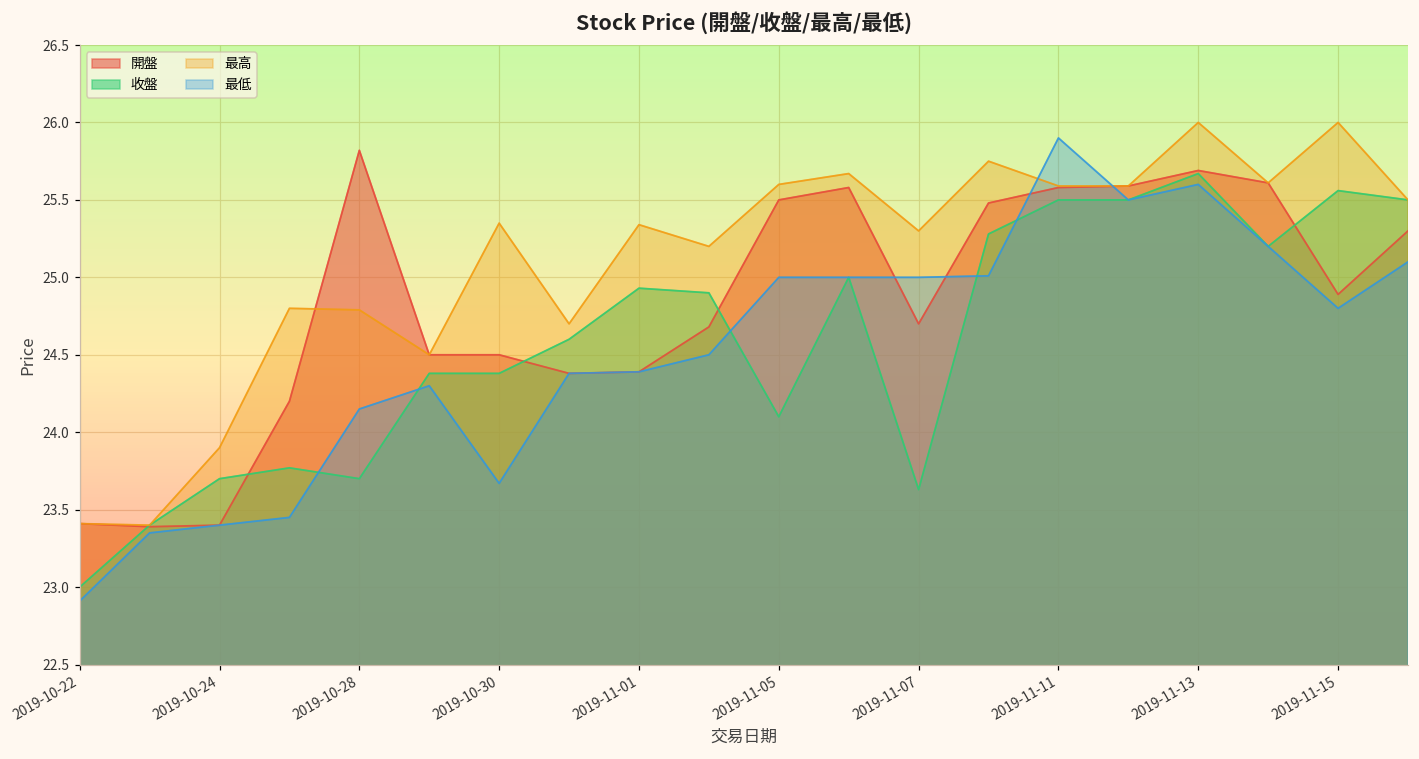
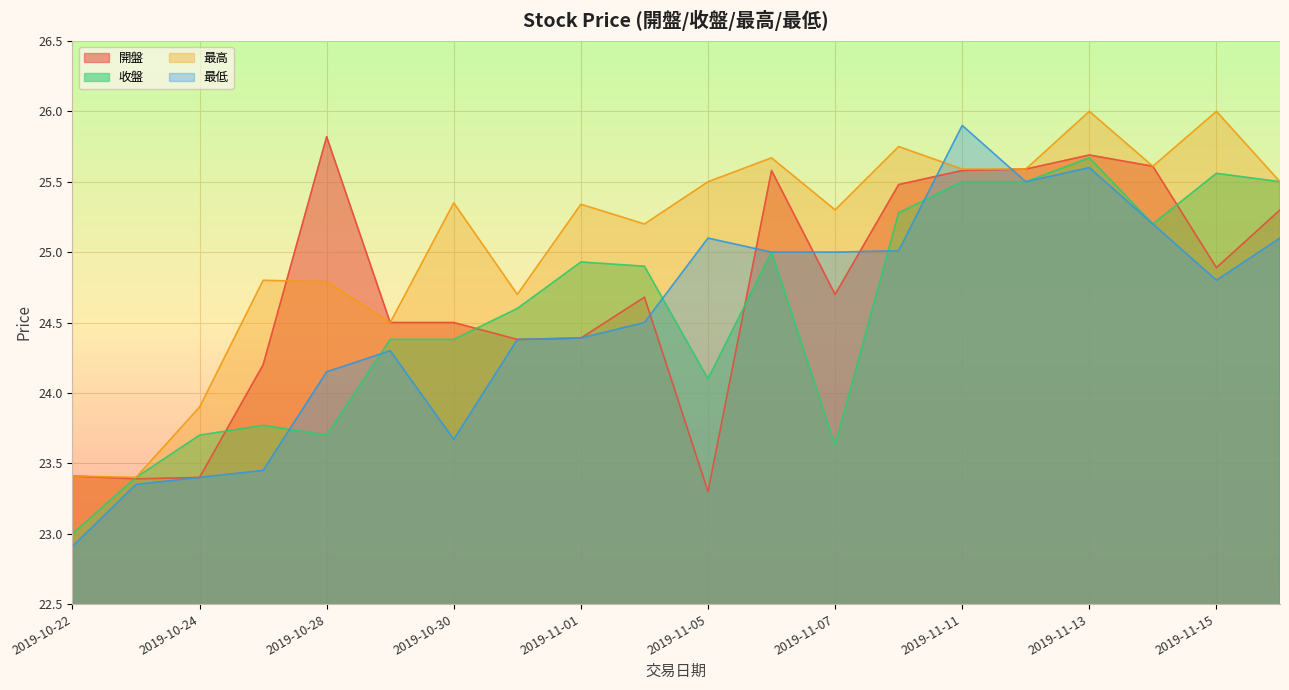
  {
    "開盤": {
      "2019-10-28": 25.82,
      "2019-10-30": 24.5,
-     "2019-11-05": 25.5,
+     "2019-11-05": 23.3,
      "2019-11-07": 24.7,
      "2019-11-13": 25.7,
      "2019-11-15": 24.9
    },
    "收盤": {
      "2019-10-22": 23.0,
      "2019-10-24": 23.7,
      "2019-10-28": 23.7,
      "2019-10-30": 24.38,
      "2019-11-01": 24.93,
      "2019-11-05": 24.1,
      "2019-11-07": 23.63,
      "2019-11-11": 25.5,
      "2019-11-13": 25.67,
      "2019-11-15": 25.56
    },
    "最高": {
      "2019-10-24": 23.9,
      "2019-10-28": 24.8,
      "2019-10-30": 25.35,
      "2019-11-01": 25.34,
-     "2019-11-05": 25.6,
+     "2019-11-05": 25.5,
      "2019-11-07": 25.3,
      "2019-11-13": 26.0,
      "2019-11-15": 26.0
    },
    "最低": {
      "2019-10-22": 22.9,
      "2019-10-28": 24.15,
      "2019-10-30": 23.67,
-     "2019-11-05": 25.0,
+     "2019-11-05": 25.1,
      "2019-11-07": 25.0,
      "2019-11-11": 25.9,
      "2019-11-13": 25.6,
      "2019-11-15": 24.8
    }
  }
